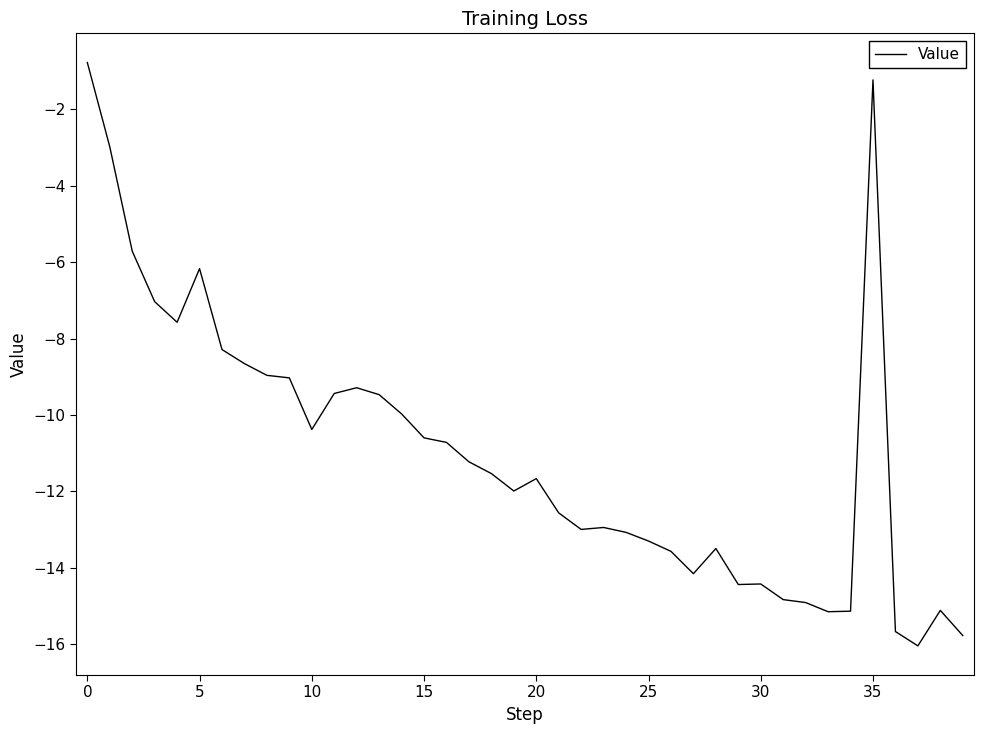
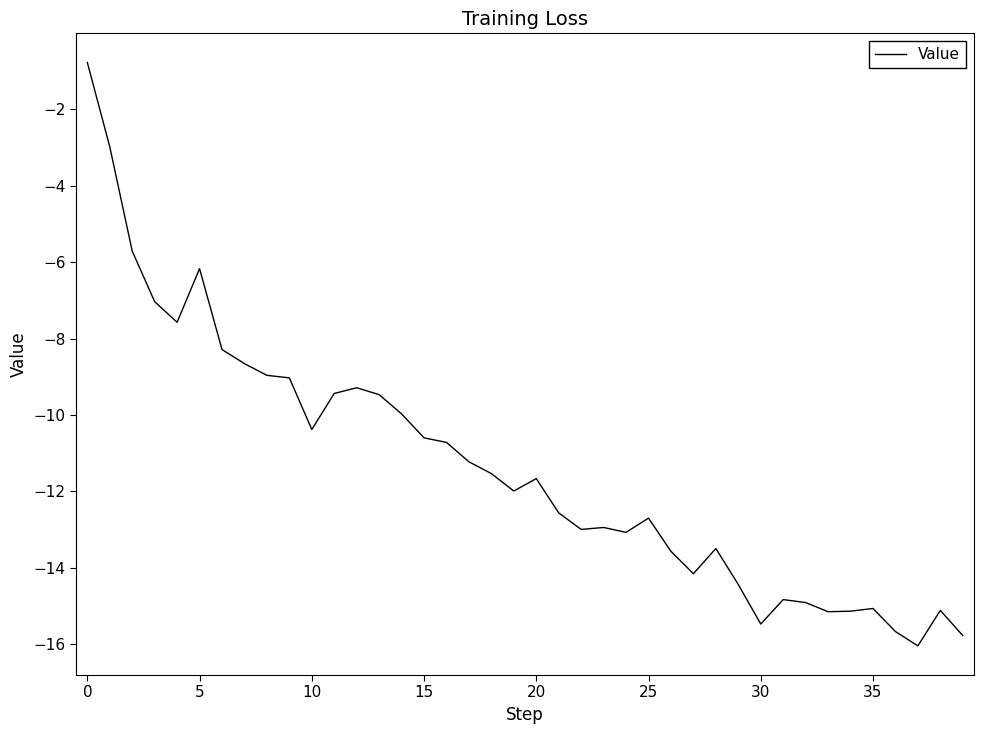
  {
    "0": -0.8,
    "5": -6.2,
    "10": -10.4,
    "15": -10.6,
    "20": -11.7,
-   "25": -13.3,
-   "30": -14.4,
-   "35": -1.2
+   "25": -12.7,
+   "30": -15.5,
+   "35": -15.1
  }
